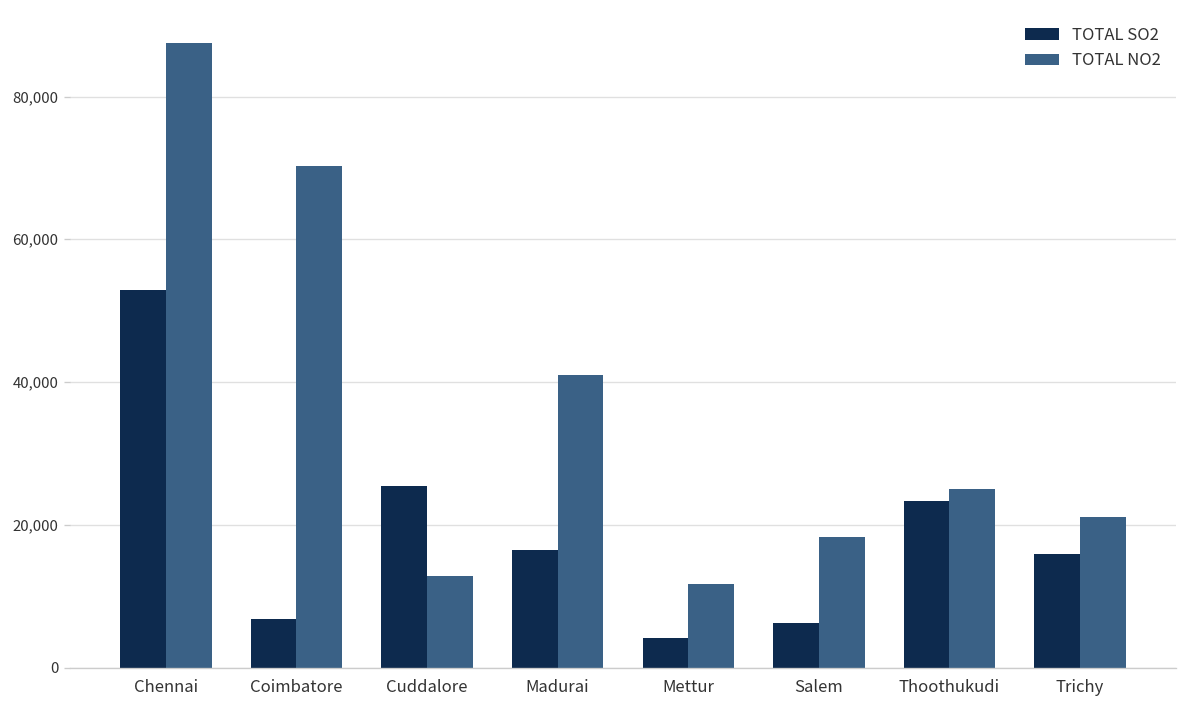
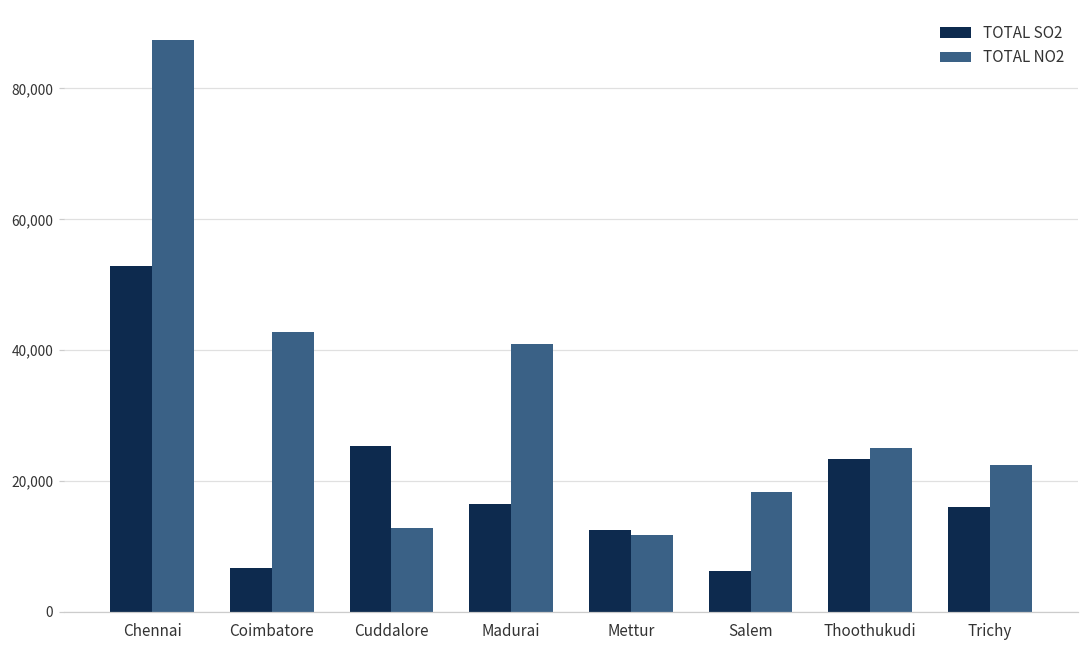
  {
    "TOTAL SO2": {
      "Chennai": "53,000",
      "Coimbatore": "7,000",
      "Cuddalore": "25,000",
      "Madurai": "17,000",
-     "Mettur": "4,000",
+     "Mettur": "13,000",
      "Salem": "6,000",
      "Thoothukudi": "23,000",
      "Trichy": "16,000"
    },
    "TOTAL NO2": {
      "Chennai": "87,000",
-     "Coimbatore": "70,000",
+     "Coimbatore": "43,000",
      "Cuddalore": "13,000",
      "Madurai": "41,000",
      "Mettur": "12,000",
      "Salem": "18,000",
      "Thoothukudi": "25,000",
-     "Trichy": "21,000"
+     "Trichy": "22,000"
    }
  }
